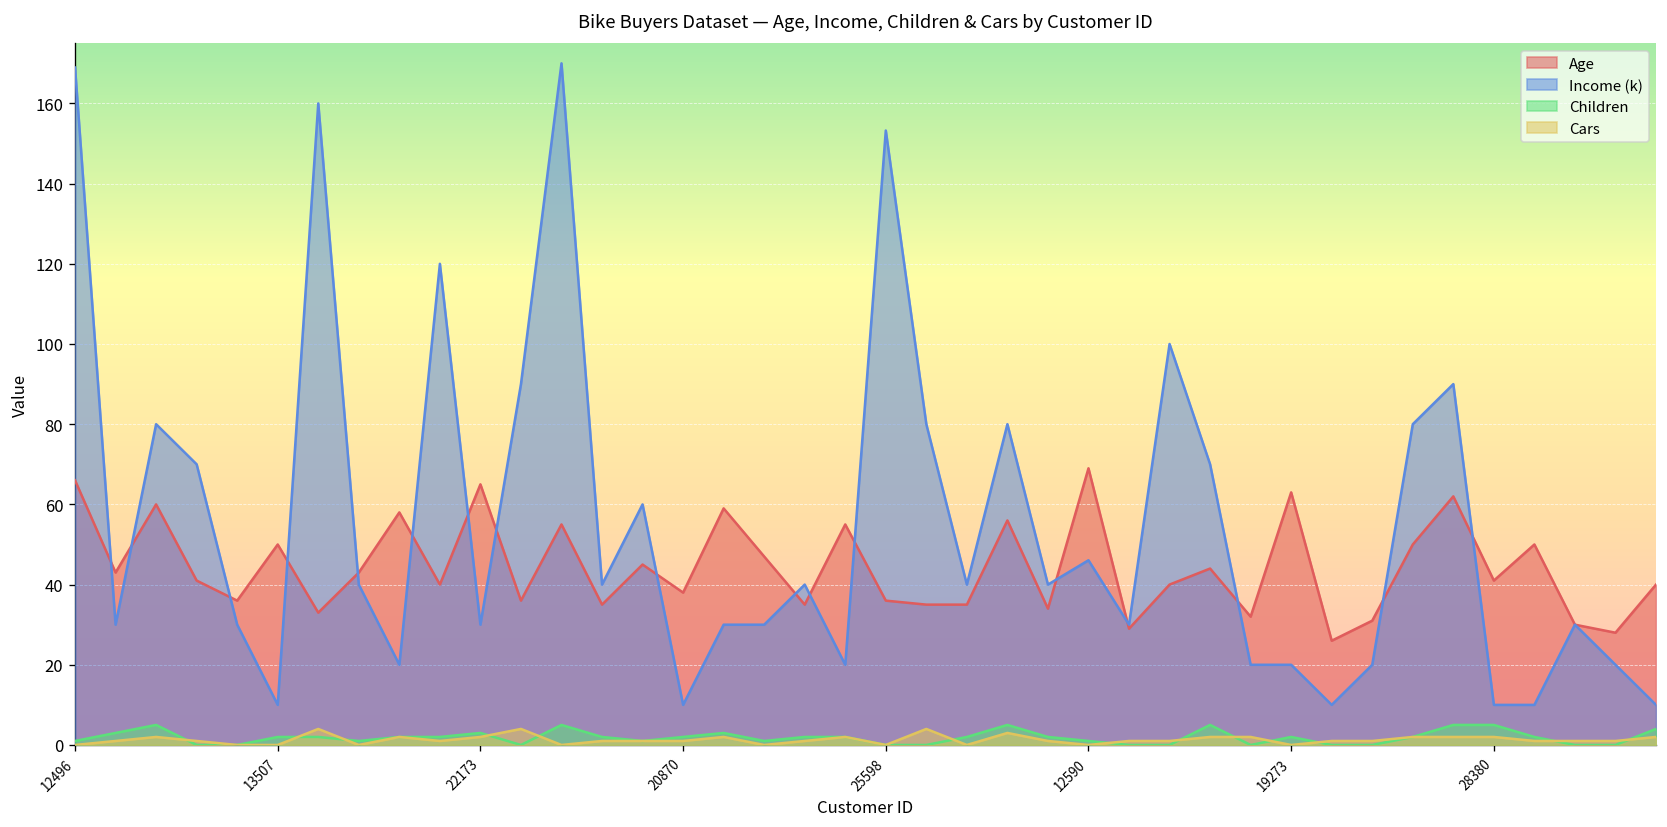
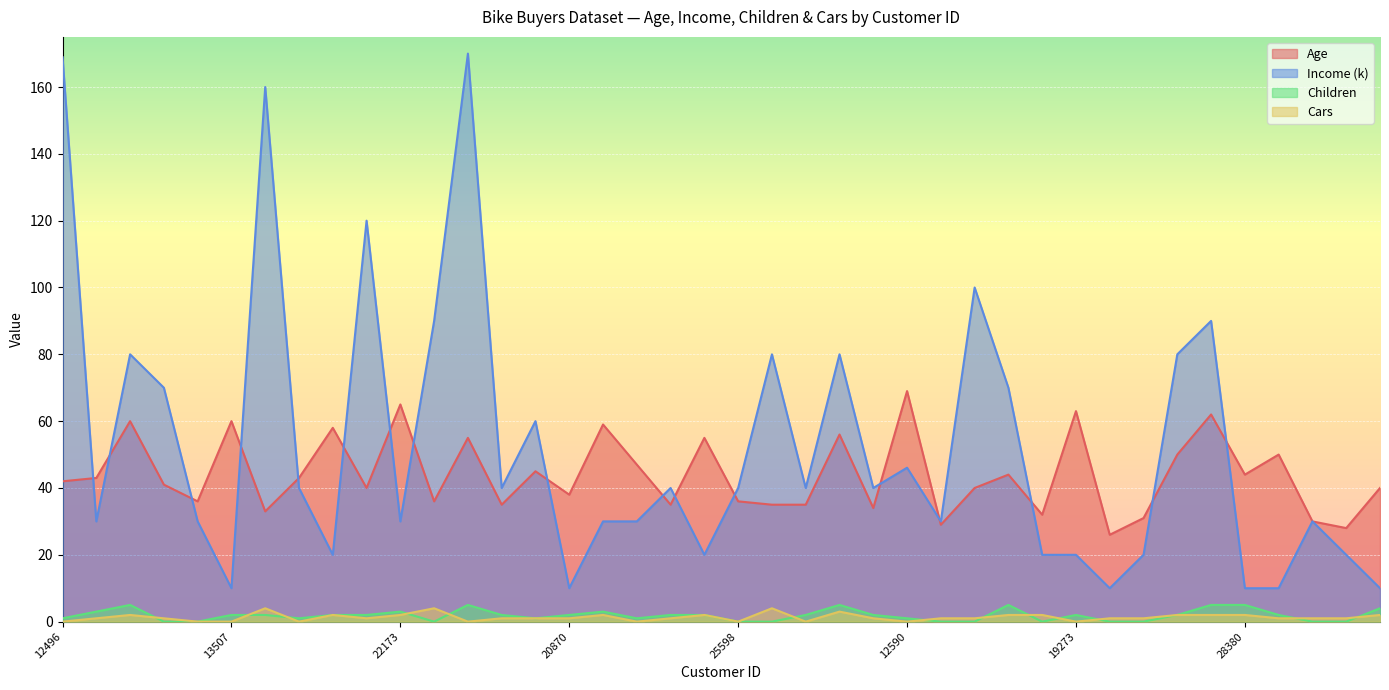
  {
    "Age": {
-     "12496": 66,
-     "13507": 50,
+     "12496": 42,
+     "13507": 60,
      "22173": 65,
      "20870": 38,
      "25598": 36,
      "12590": 69,
      "19273": 63,
-     "28380": 41
+     "28380": 44
    },
    "Income (k)": {
      "12496": 169,
      "13507": 10,
      "22173": 30,
      "20870": 10,
-     "25598": 153,
+     "25598": 40,
      "12590": 46,
      "19273": 20,
      "28380": 10
    },
    "Children": {
      "12496": 1,
      "13507": 2,
      "22173": 3,
      "20870": 2,
      "12590": 1,
      "19273": 2,
      "28380": 5
    },
    "Cars": {
      "12496": 0,
      "13507": 0,
      "22173": 2,
      "20870": 1,
      "12590": 0,
      "19273": 0,
      "28380": 2
    }
  }
